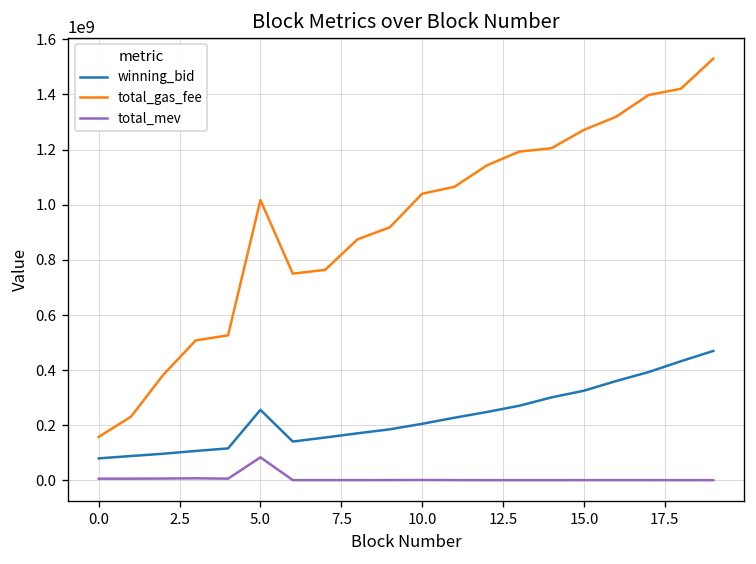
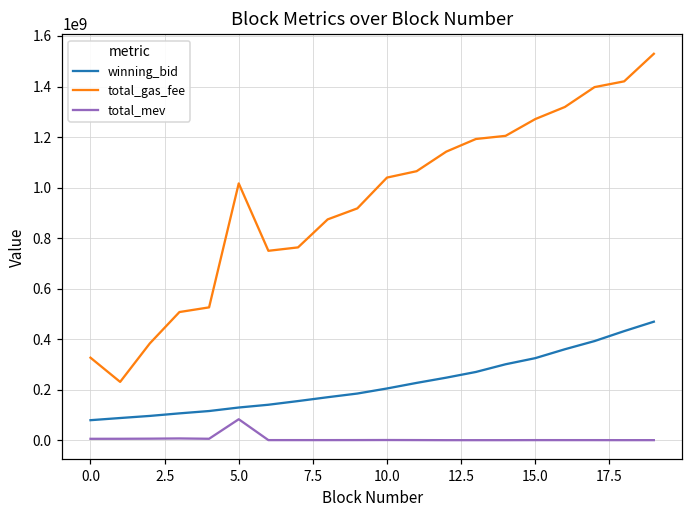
  {
    "winning_bid": {
      "0.0": 80000000,
-     "5.0": 260000000,
+     "5.0": 130000000,
      "10.0": 210000000,
      "15.0": 330000000
    },
    "total_gas_fee": {
-     "0.0": 160000000,
+     "0.0": 330000000,
      "5.0": 1020000000,
      "10.0": 1040000000,
      "15.0": 1270000000
    },
    "total_mev": {
      "0.0": 10000000,
      "5.0": 80000000,
      "10.0": 0,
      "15.0": 0
    }
  }
